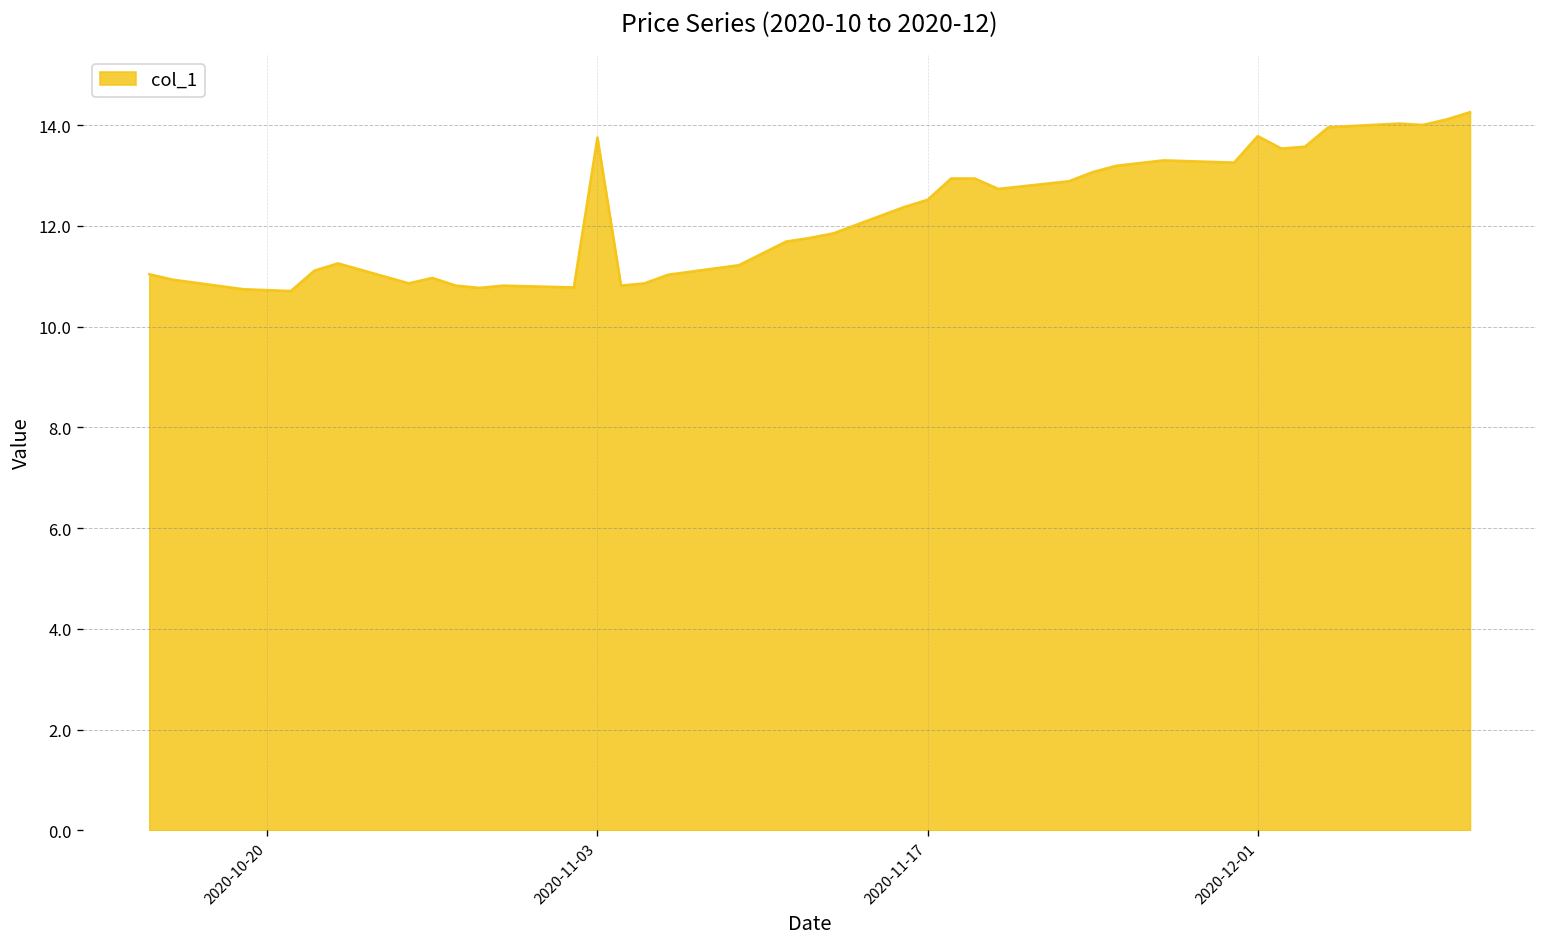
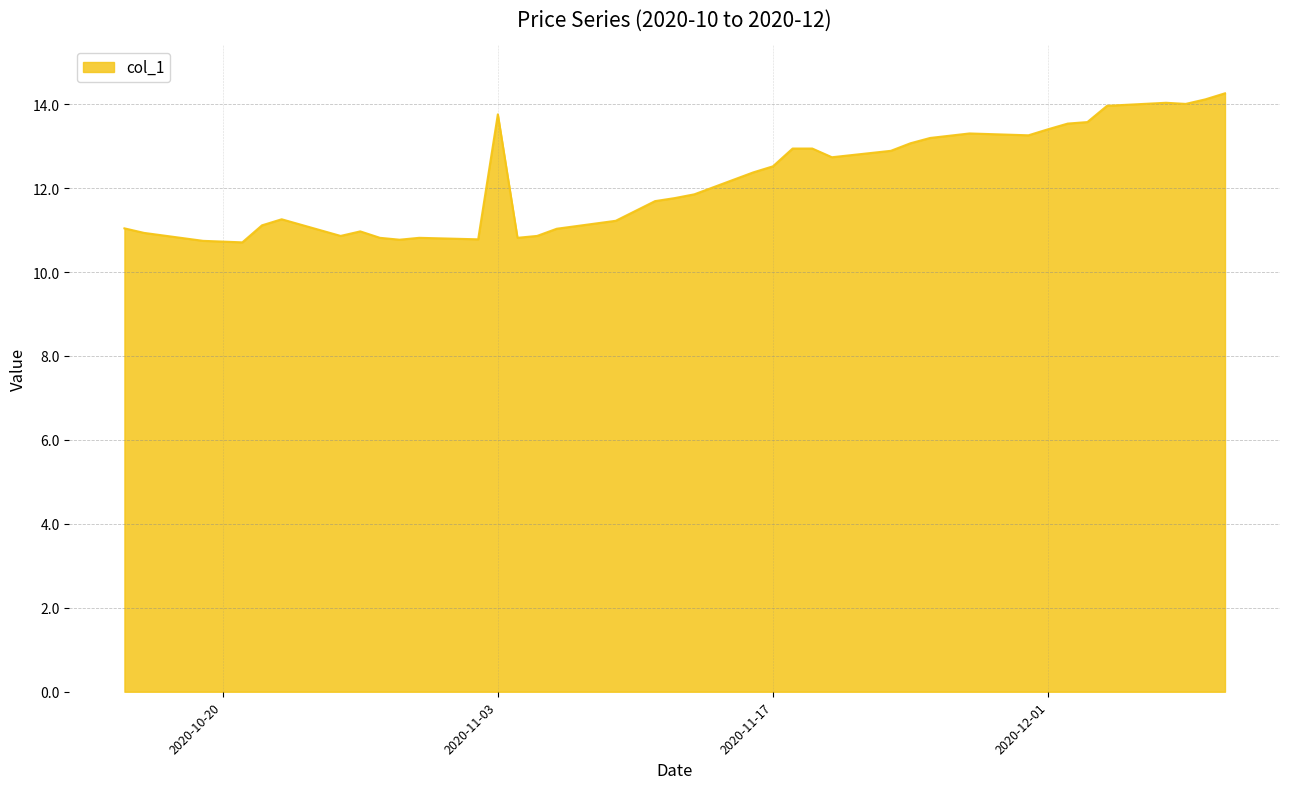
  {
    "2020-10-20": 10.7,
    "2020-11-03": 13.8,
    "2020-11-17": 12.5,
-   "2020-12-01": 13.8
+   "2020-12-01": 13.4
  }
